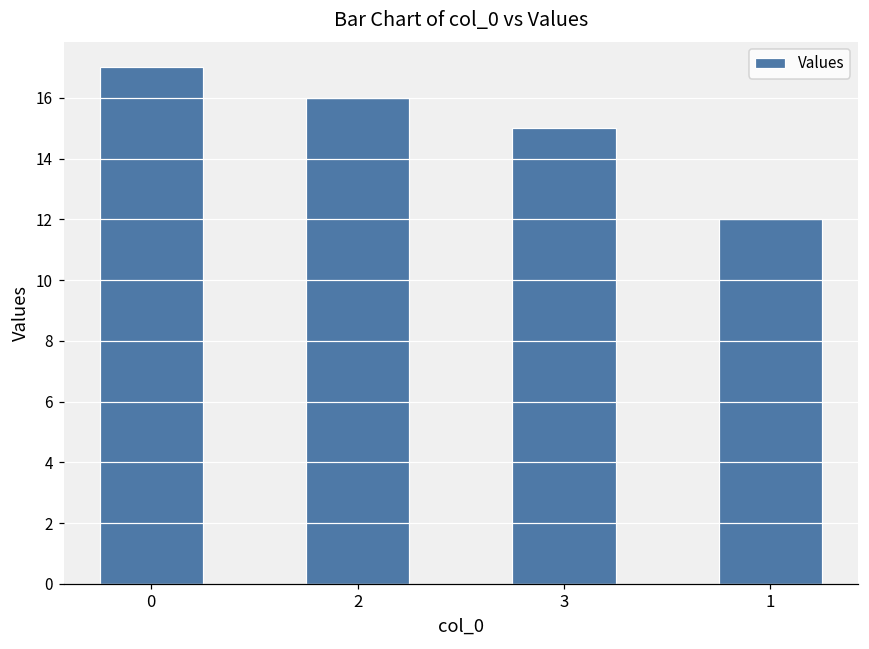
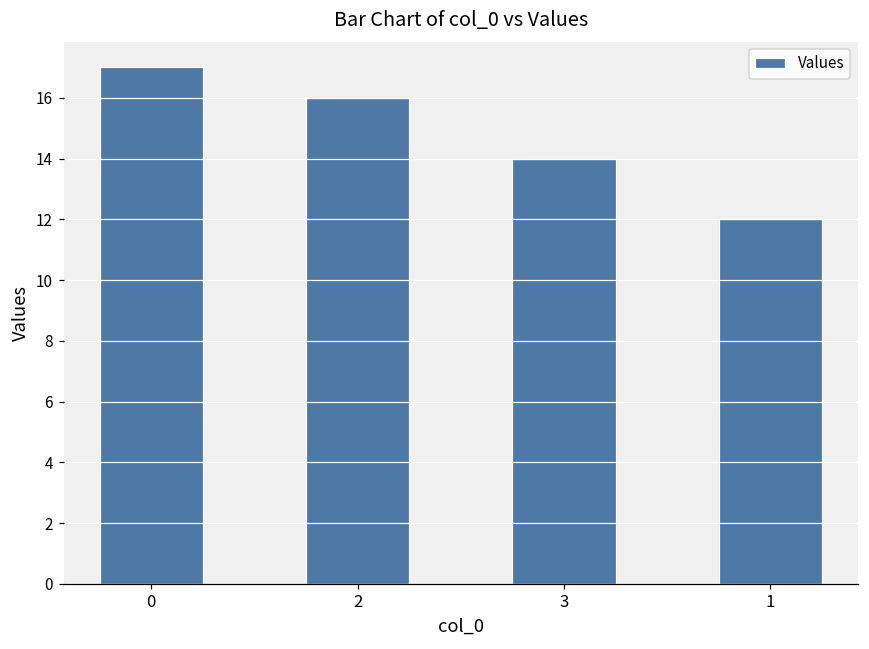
  {
    "0": 17,
    "2": 16,
-   "3": 15,
+   "3": 14,
    "1": 12
  }
